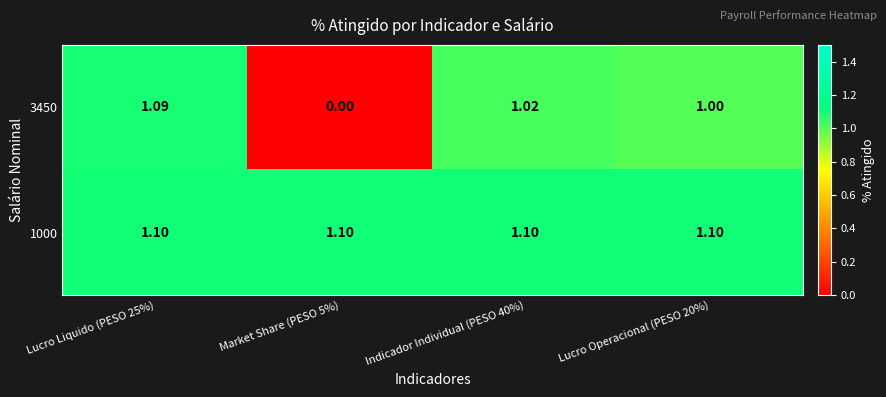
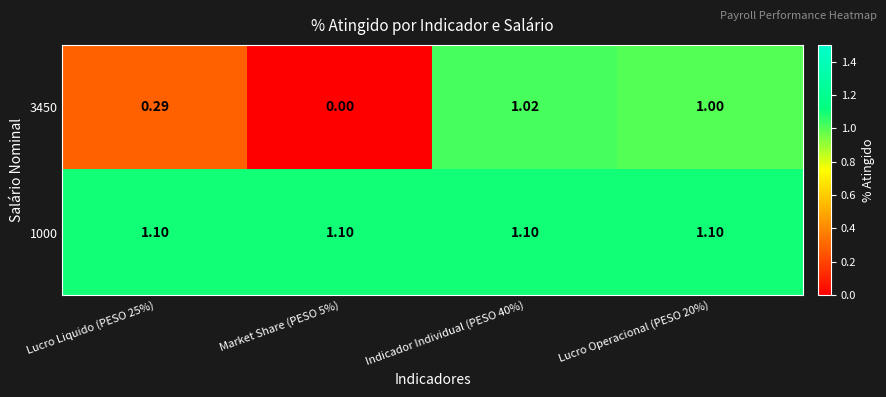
  {
    "3450": {
-     "Lucro Liquido (PESO 25%)": 1.09,
+     "Lucro Liquido (PESO 25%)": 0.29,
      "Market Share (PESO 5%)": 0.00,
      "Indicador Individual (PESO 40%)": 1.02,
      "Lucro Operacional (PESO 20%)": 1.00
    },
    "1000": {
      "Lucro Liquido (PESO 25%)": 1.10,
      "Market Share (PESO 5%)": 1.10,
      "Indicador Individual (PESO 40%)": 1.10,
      "Lucro Operacional (PESO 20%)": 1.10
    }
  }
